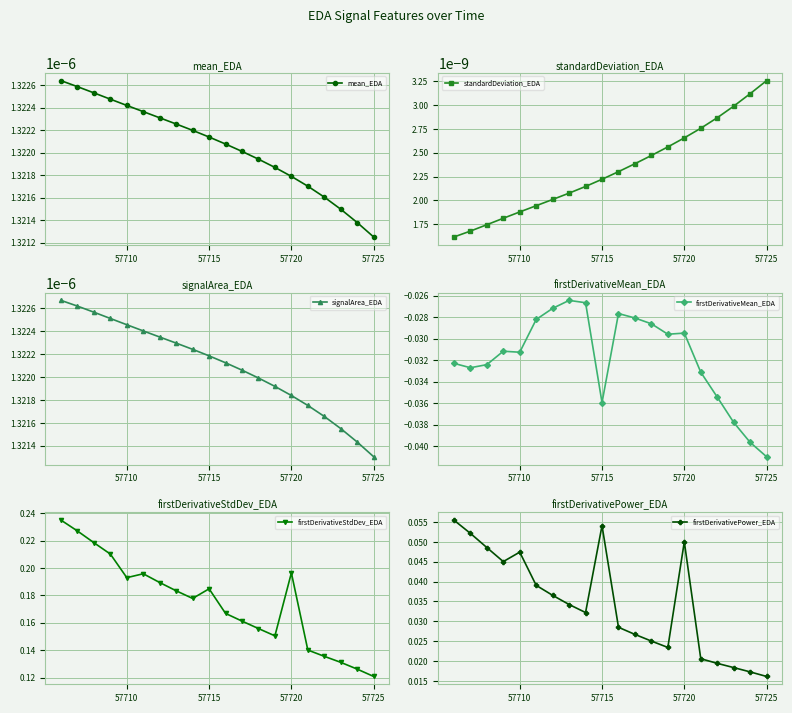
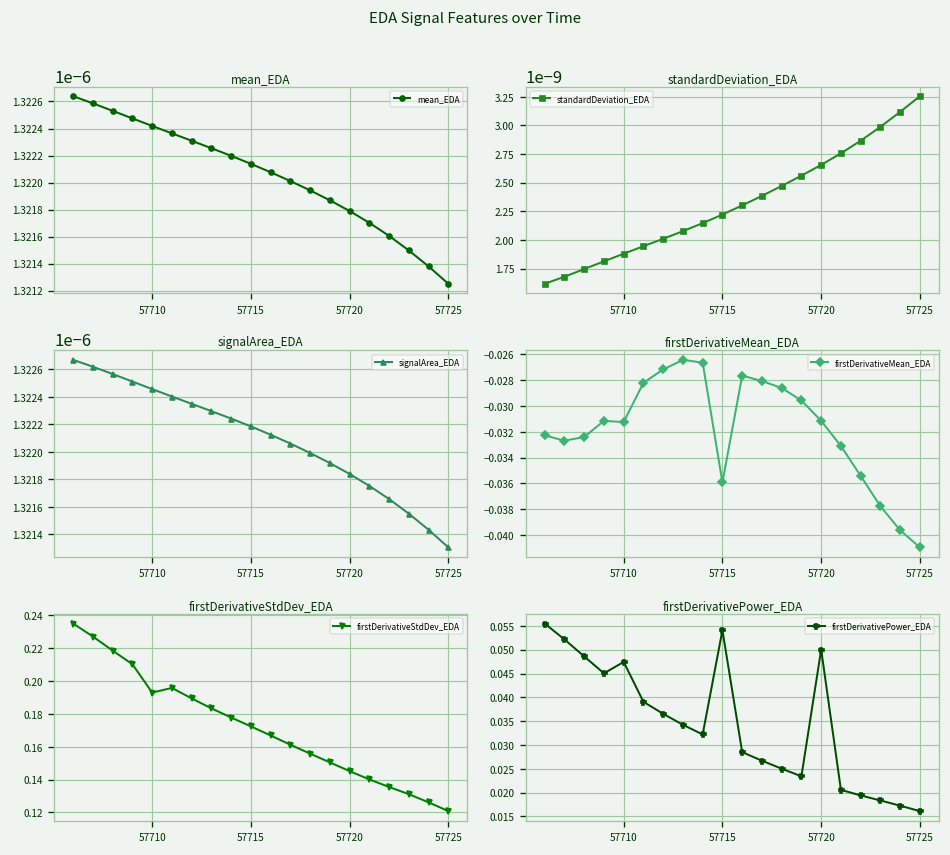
  {
    "mean_EDA": {
      "57710": 0.00000132242,
      "57715": 0.00000132214,
      "57720": 0.00000132179,
      "57725": 0.00000132125
    },
    "standardDeviation_EDA": {
      "57710": 0.0000000019,
      "57715": 0.0000000022,
      "57720": 0.0000000027,
      "57725": 0.0000000033
    },
    "signalArea_EDA": {
      "57710": 0.00000132246,
      "57715": 0.00000132218,
      "57720": 0.00000132184,
      "57725": 0.00000132131
    },
    "firstDerivativeMean_EDA": {
      "57710": -0.0312,
      "57715": -0.0359,
-     "57720": -0.0295,
+     "57720": -0.0312,
      "57725": -0.0410
    },
    "firstDerivativeStdDev_EDA": {
      "57710": 0.193,
-     "57715": 0.185,
-     "57720": 0.196,
+     "57715": 0.172,
+     "57720": 0.145,
      "57725": 0.121
    },
    "firstDerivativePower_EDA": {
      "57710": 0.047,
      "57715": 0.054,
      "57720": 0.050,
      "57725": 0.016
    }
  }
